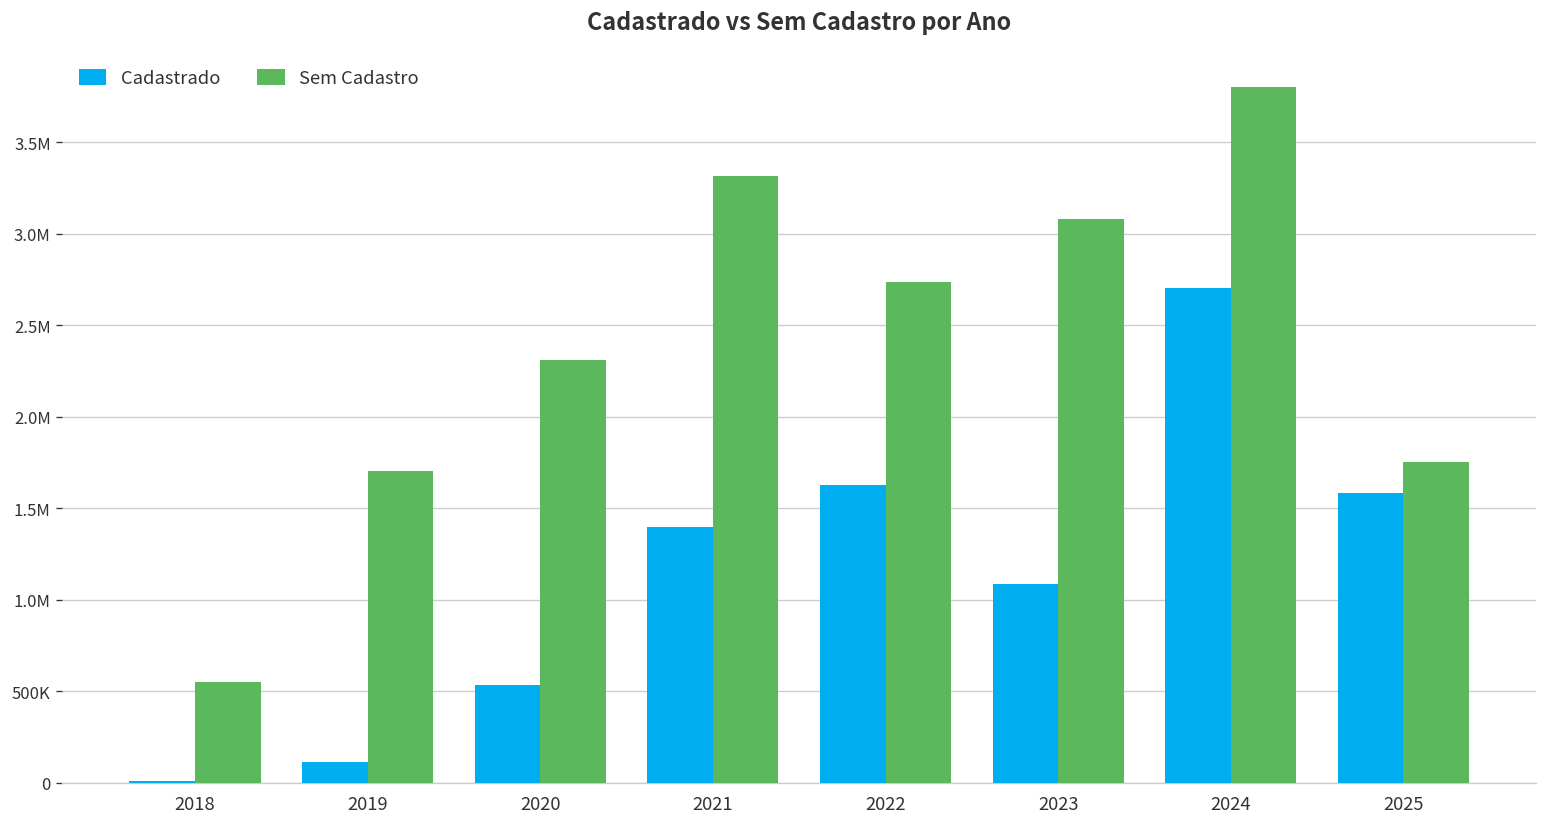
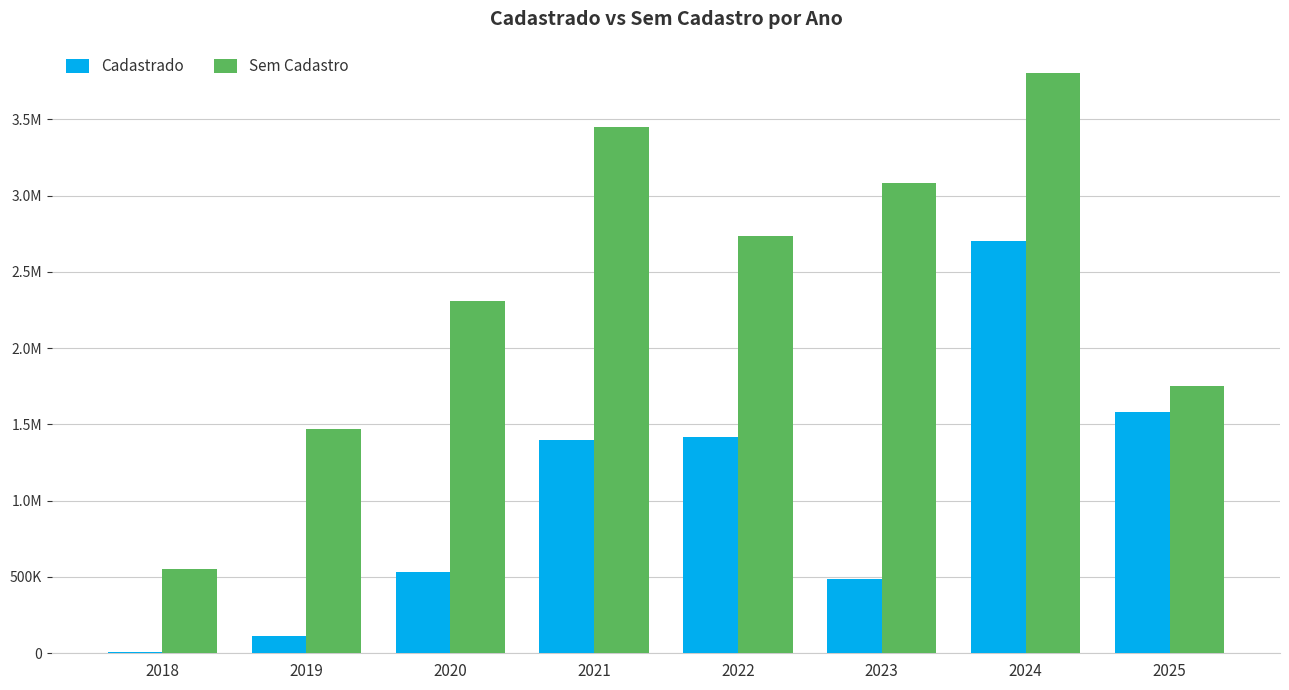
  {
    "Cadastrado": {
      "2019": 120000,
      "2020": 530000,
      "2021": 1400000,
-     "2022": 1630000,
-     "2023": 1090000,
+     "2022": 1410000,
+     "2023": 490000,
      "2024": 2700000,
      "2025": 1580000
    },
    "Sem Cadastro": {
      "2018": 550000,
-     "2019": 1700000,
+     "2019": 1470000,
      "2020": 2310000,
-     "2021": 3320000,
+     "2021": 3450000,
      "2022": 2730000,
      "2023": 3080000,
      "2024": 3800000,
      "2025": 1750000
    }
  }
